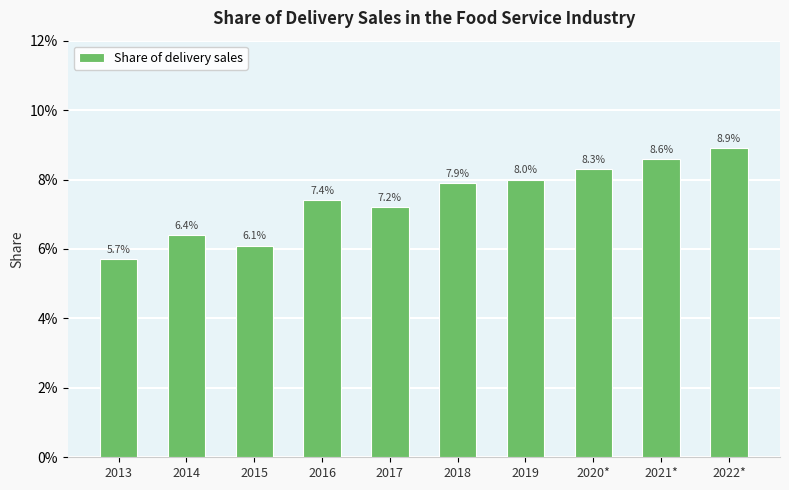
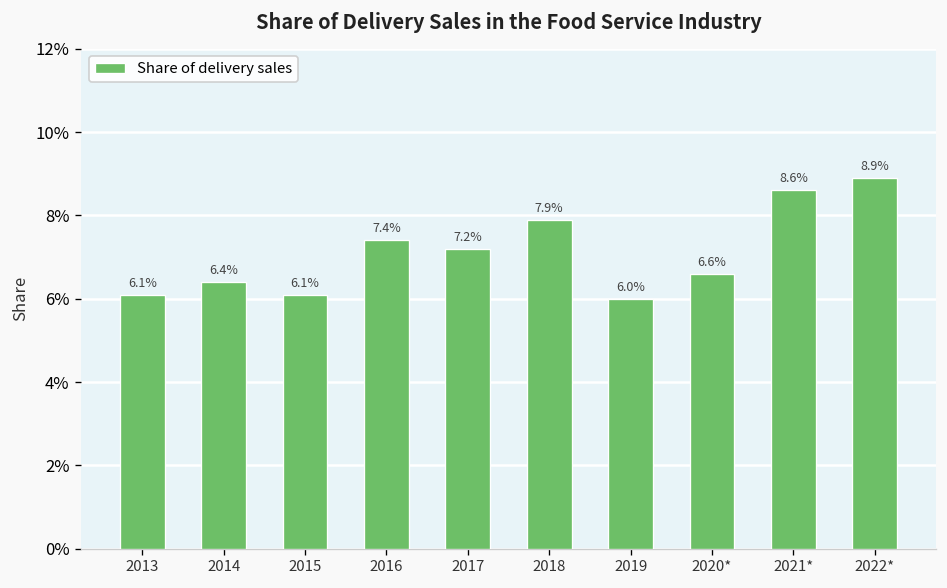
  {
-   "2013": "5.7%",
+   "2013": "6.1%",
    "2014": "6.4%",
    "2015": "6.1%",
    "2016": "7.4%",
    "2017": "7.2%",
    "2018": "7.9%",
-   "2019": "8.0%",
-   "2020*": "8.3%",
+   "2019": "6.0%",
+   "2020*": "6.6%",
    "2021*": "8.6%",
    "2022*": "8.9%"
  }
